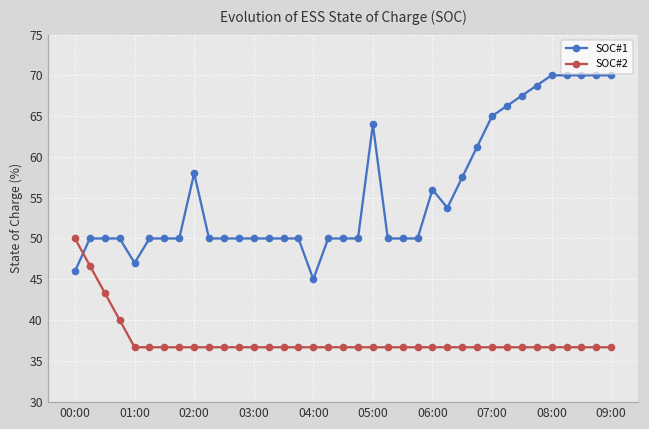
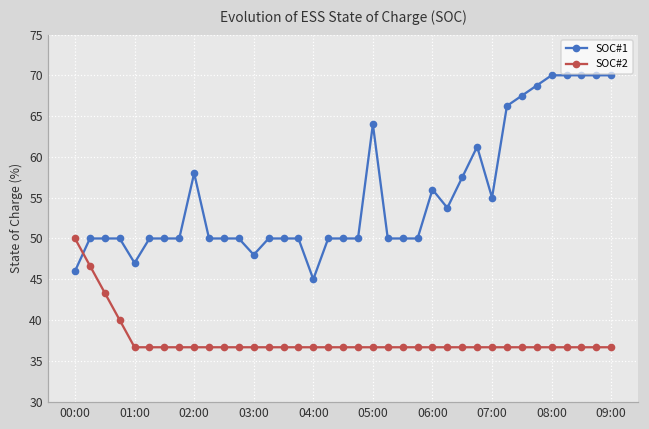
  {
    "SOC#1": {
      "00:00": 46,
      "01:00": 47,
      "02:00": 58,
-     "03:00": 50,
+     "03:00": 48,
      "04:00": 45,
      "05:00": 64,
      "06:00": 56,
-     "07:00": 65,
+     "07:00": 55,
      "08:00": 70
    },
    "SOC#2": {
      "00:00": 50,
      "01:00": 37,
      "02:00": 37,
      "03:00": 37,
      "04:00": 37,
      "05:00": 37,
      "06:00": 37,
      "07:00": 37,
      "08:00": 37,
      "09:00": 37
    }
  }
